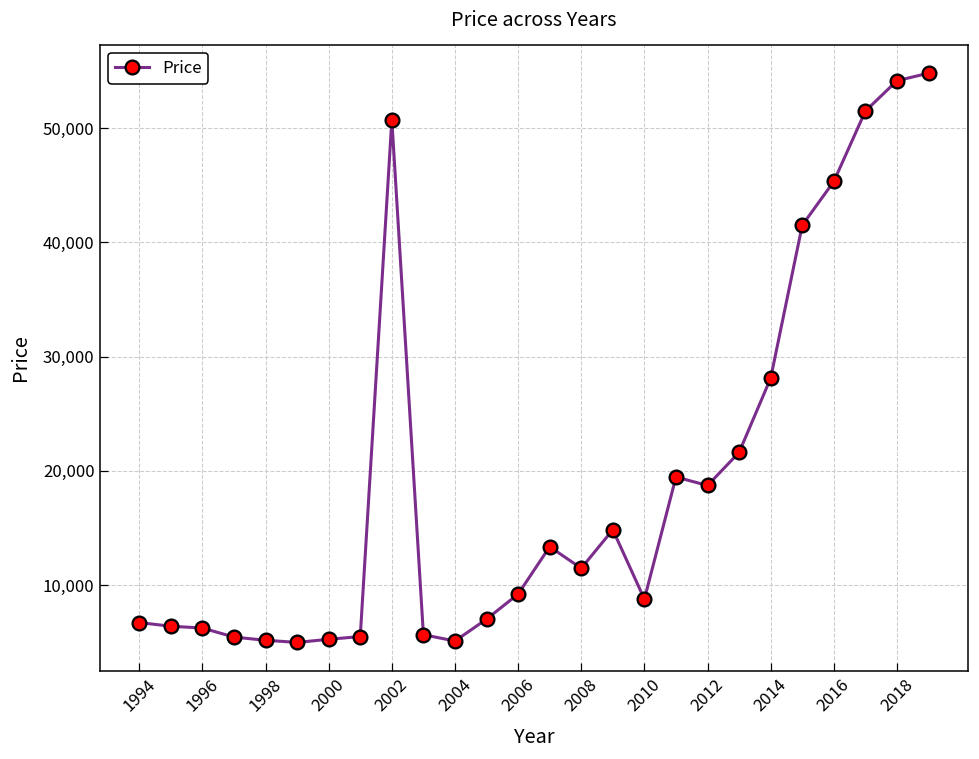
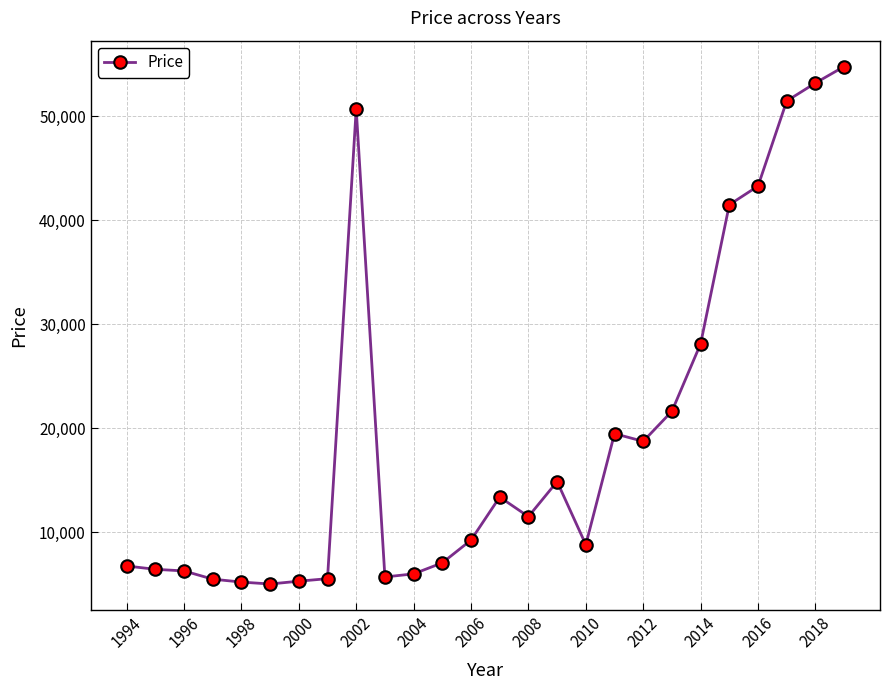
  {
    "1994": "6,700",
    "1996": "6,300",
    "1998": "5,200",
    "2000": "5,300",
    "2002": "50,700",
-   "2004": "5,100",
+   "2004": "6,000",
    "2006": "9,200",
    "2008": "11,500",
    "2010": "8,800",
    "2012": "18,700",
    "2014": "28,100",
-   "2016": "45,300",
-   "2018": "54,100"
+   "2016": "43,300",
+   "2018": "53,200"
  }
